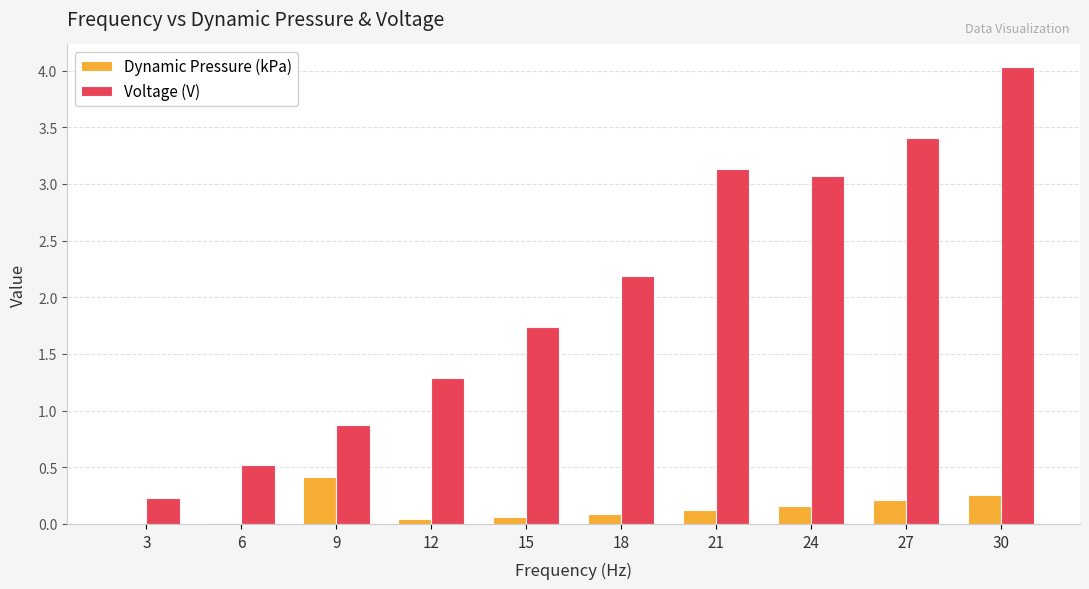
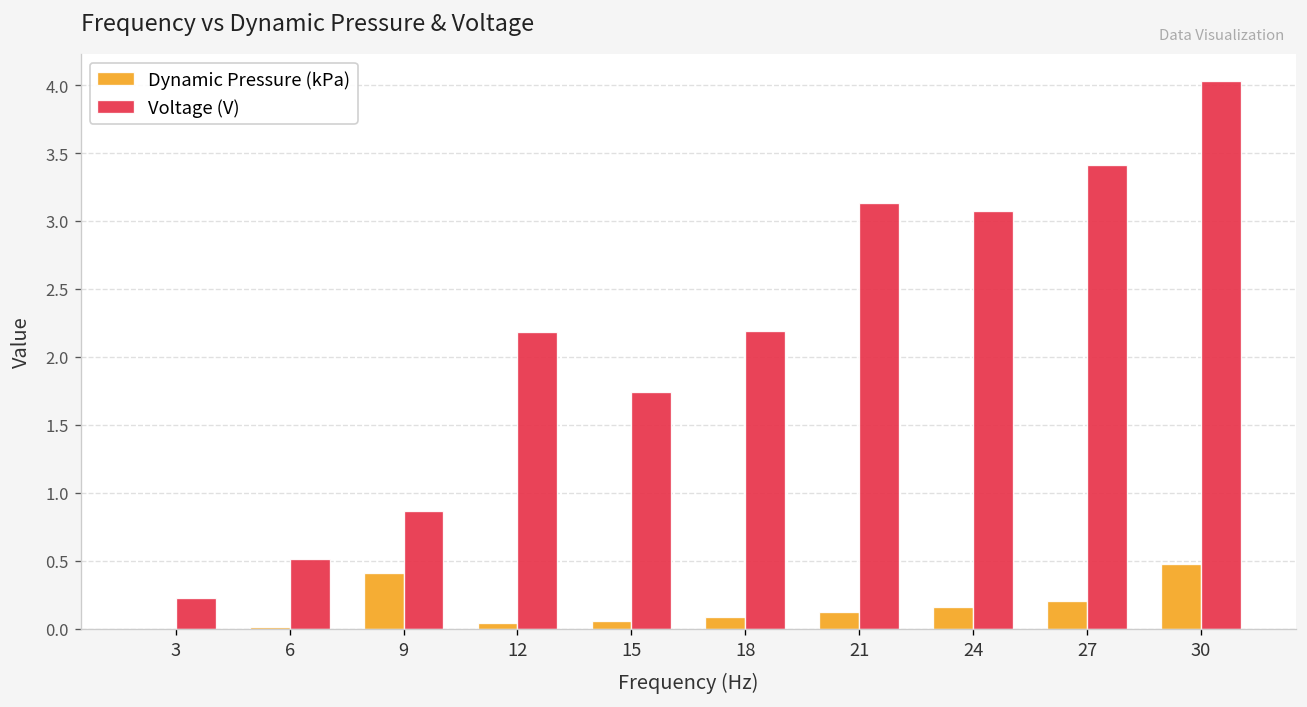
  {
    "Dynamic Pressure (kPa)": {
      "3": 0.00,
      "9": 0.41,
      "12": 0.04,
      "15": 0.06,
      "18": 0.09,
      "21": 0.12,
      "24": 0.16,
      "27": 0.21,
-     "30": 0.26
+     "30": 0.48
    },
    "Voltage (V)": {
      "3": 0.23,
      "6": 0.52,
      "9": 0.87,
-     "12": 1.29,
+     "12": 2.18,
      "15": 1.74,
      "18": 2.19,
      "21": 3.13,
      "24": 3.07,
      "27": 3.41,
      "30": 4.03
    }
  }
